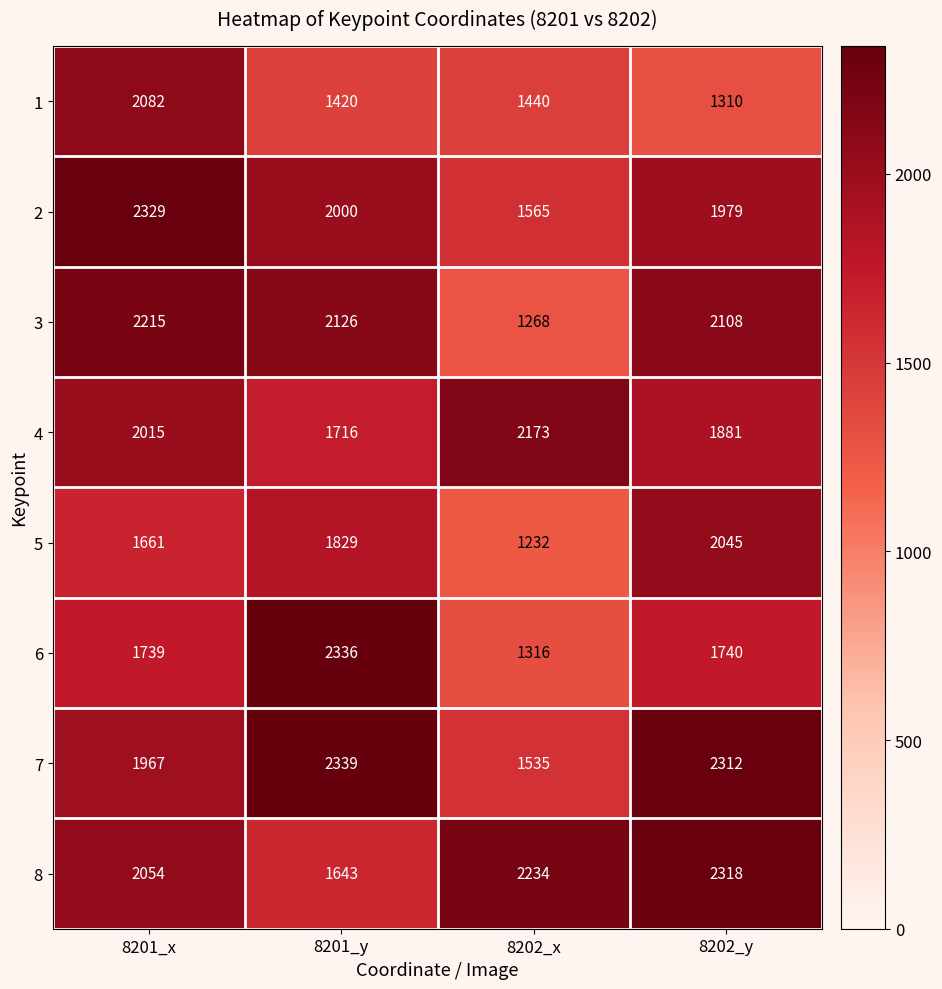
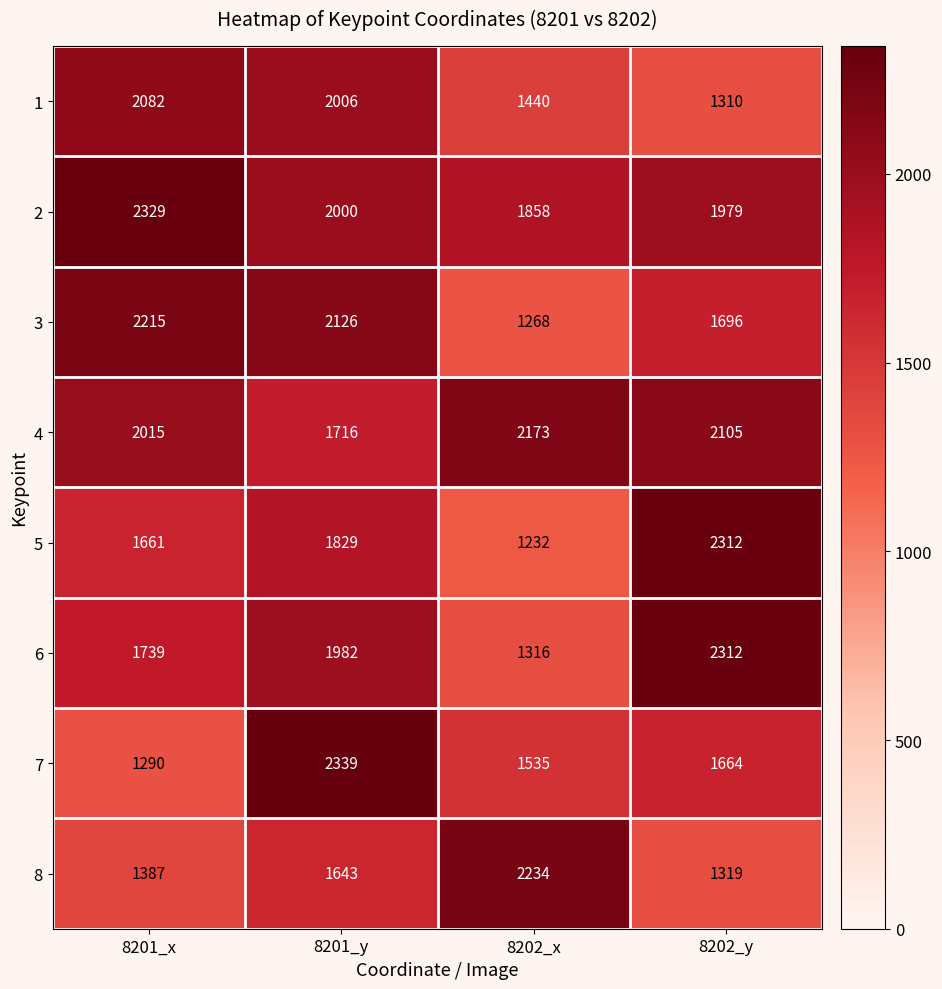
  {
    "1": {
      "8201_x": 2082,
-     "8201_y": 1420,
+     "8201_y": 2006,
      "8202_x": 1440,
      "8202_y": 1310
    },
    "2": {
      "8201_x": 2329,
      "8201_y": 2000,
-     "8202_x": 1565,
+     "8202_x": 1858,
      "8202_y": 1979
    },
    "3": {
      "8201_x": 2215,
      "8201_y": 2126,
      "8202_x": 1268,
-     "8202_y": 2108
+     "8202_y": 1696
    },
    "4": {
      "8201_x": 2015,
      "8201_y": 1716,
      "8202_x": 2173,
-     "8202_y": 1881
+     "8202_y": 2105
    },
    "5": {
      "8201_x": 1661,
      "8201_y": 1829,
      "8202_x": 1232,
-     "8202_y": 2045
+     "8202_y": 2312
    },
    "6": {
      "8201_x": 1739,
-     "8201_y": 2336,
+     "8201_y": 1982,
      "8202_x": 1316,
-     "8202_y": 1740
+     "8202_y": 2312
    },
    "7": {
-     "8201_x": 1967,
+     "8201_x": 1290,
      "8201_y": 2339,
      "8202_x": 1535,
-     "8202_y": 2312
+     "8202_y": 1664
    },
    "8": {
-     "8201_x": 2054,
+     "8201_x": 1387,
      "8201_y": 1643,
      "8202_x": 2234,
-     "8202_y": 2318
+     "8202_y": 1319
    }
  }
